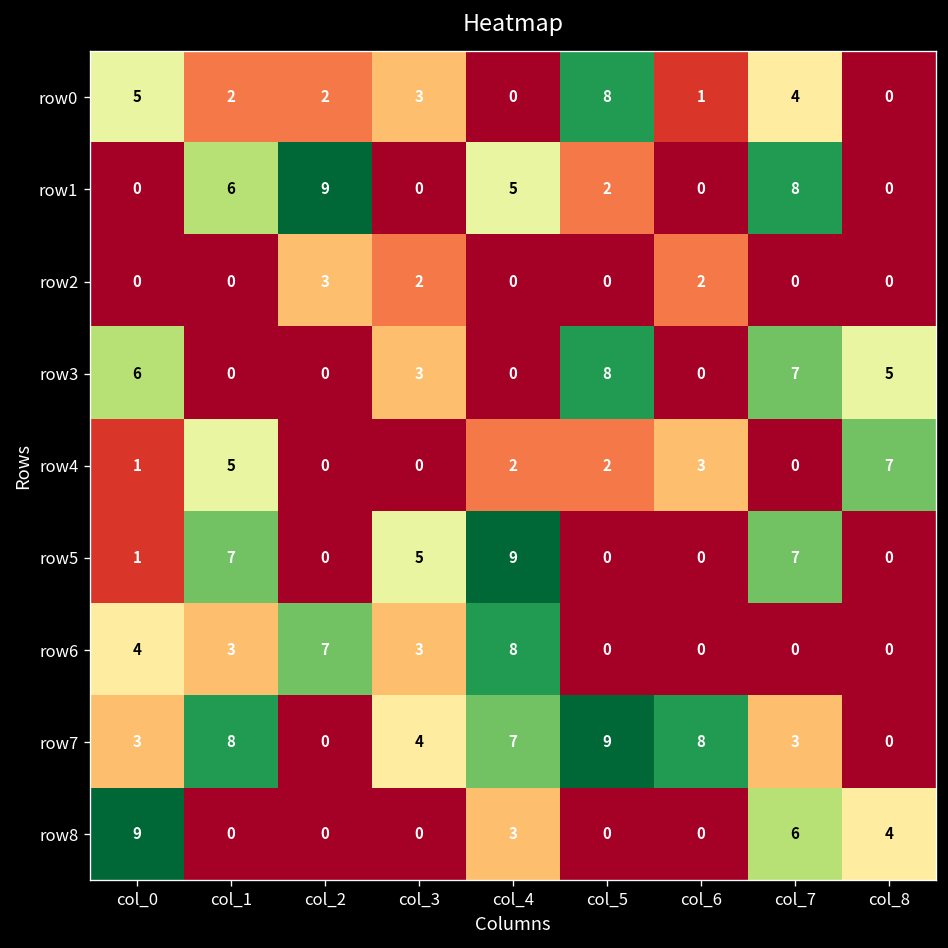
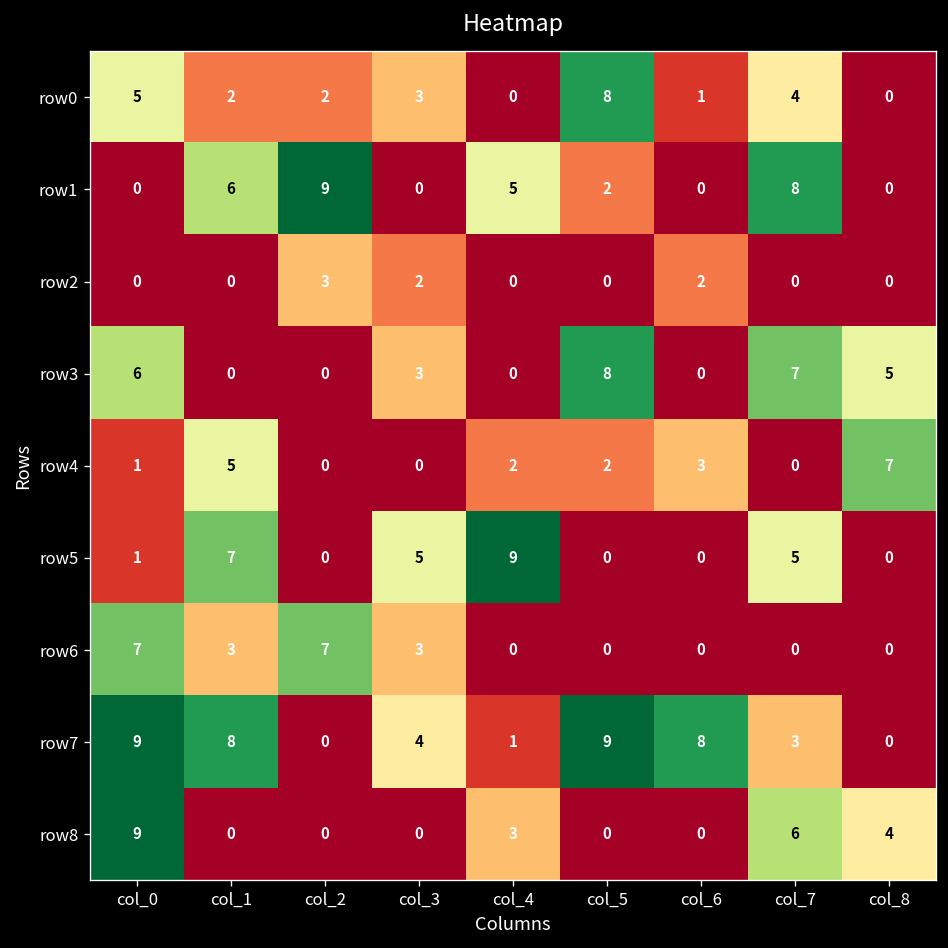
  {
    "row0": {
      "col_0": 5,
      "col_1": 2,
      "col_2": 2,
      "col_3": 3,
      "col_4": 0,
      "col_5": 8,
      "col_6": 1,
      "col_7": 4,
      "col_8": 0
    },
    "row1": {
      "col_0": 0,
      "col_1": 6,
      "col_2": 9,
      "col_3": 0,
      "col_4": 5,
      "col_5": 2,
      "col_6": 0,
      "col_7": 8,
      "col_8": 0
    },
    "row2": {
      "col_0": 0,
      "col_1": 0,
      "col_2": 3,
      "col_3": 2,
      "col_4": 0,
      "col_5": 0,
      "col_6": 2,
      "col_7": 0,
      "col_8": 0
    },
    "row3": {
      "col_0": 6,
      "col_1": 0,
      "col_2": 0,
      "col_3": 3,
      "col_4": 0,
      "col_5": 8,
      "col_6": 0,
      "col_7": 7,
      "col_8": 5
    },
    "row4": {
      "col_0": 1,
      "col_1": 5,
      "col_2": 0,
      "col_3": 0,
      "col_4": 2,
      "col_5": 2,
      "col_6": 3,
      "col_7": 0,
      "col_8": 7
    },
    "row5": {
      "col_0": 1,
      "col_1": 7,
      "col_2": 0,
      "col_3": 5,
      "col_4": 9,
      "col_5": 0,
      "col_6": 0,
-     "col_7": 7,
+     "col_7": 5,
      "col_8": 0
    },
    "row6": {
-     "col_0": 4,
+     "col_0": 7,
      "col_1": 3,
      "col_2": 7,
      "col_3": 3,
-     "col_4": 8,
+     "col_4": 0,
      "col_5": 0,
      "col_6": 0,
      "col_7": 0,
      "col_8": 0
    },
    "row7": {
-     "col_0": 3,
+     "col_0": 9,
      "col_1": 8,
      "col_2": 0,
      "col_3": 4,
-     "col_4": 7,
+     "col_4": 1,
      "col_5": 9,
      "col_6": 8,
      "col_7": 3,
      "col_8": 0
    },
    "row8": {
      "col_0": 9,
      "col_1": 0,
      "col_2": 0,
      "col_3": 0,
      "col_4": 3,
      "col_5": 0,
      "col_6": 0,
      "col_7": 6,
      "col_8": 4
    }
  }
